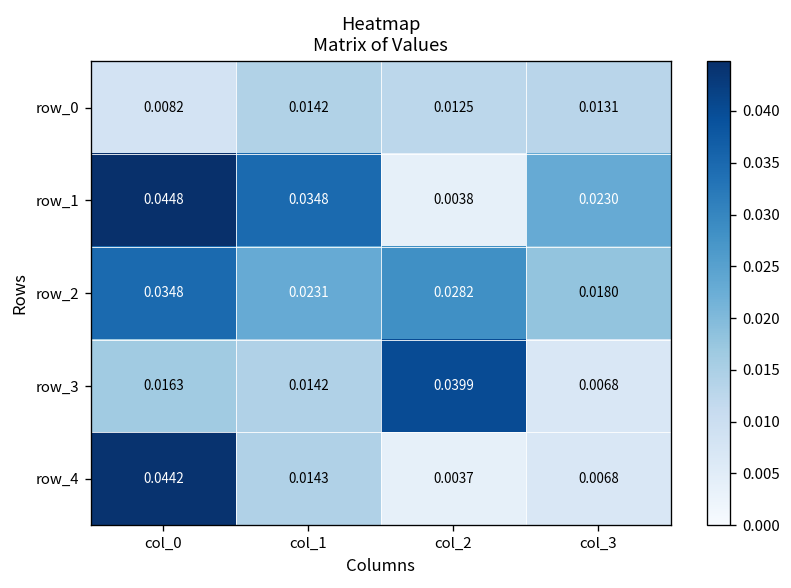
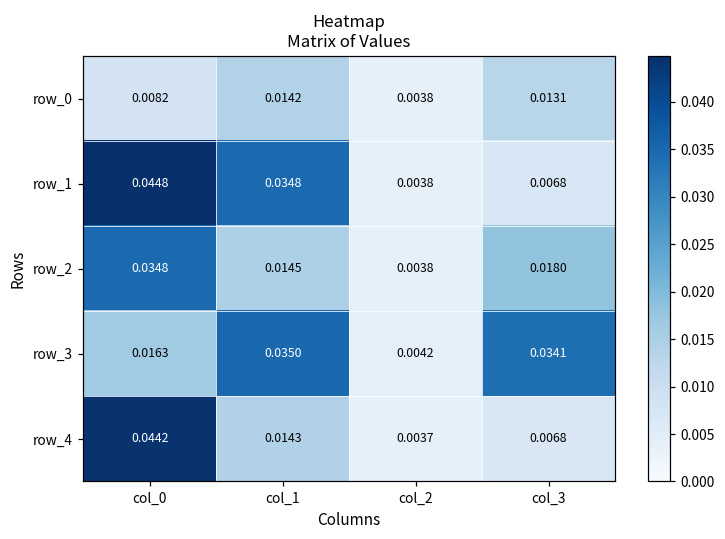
  {
    "row_0": {
      "col_0": 0.0082,
      "col_1": 0.0142,
-     "col_2": 0.0125,
+     "col_2": 0.0038,
      "col_3": 0.0131
    },
    "row_1": {
      "col_0": 0.0448,
      "col_1": 0.0348,
      "col_2": 0.0038,
-     "col_3": 0.0230
+     "col_3": 0.0068
    },
    "row_2": {
      "col_0": 0.0348,
-     "col_1": 0.0231,
-     "col_2": 0.0282,
+     "col_1": 0.0145,
+     "col_2": 0.0038,
      "col_3": 0.0180
    },
    "row_3": {
      "col_0": 0.0163,
-     "col_1": 0.0142,
-     "col_2": 0.0399,
-     "col_3": 0.0068
+     "col_1": 0.0350,
+     "col_2": 0.0042,
+     "col_3": 0.0341
    },
    "row_4": {
      "col_0": 0.0442,
      "col_1": 0.0143,
      "col_2": 0.0037,
      "col_3": 0.0068
    }
  }
